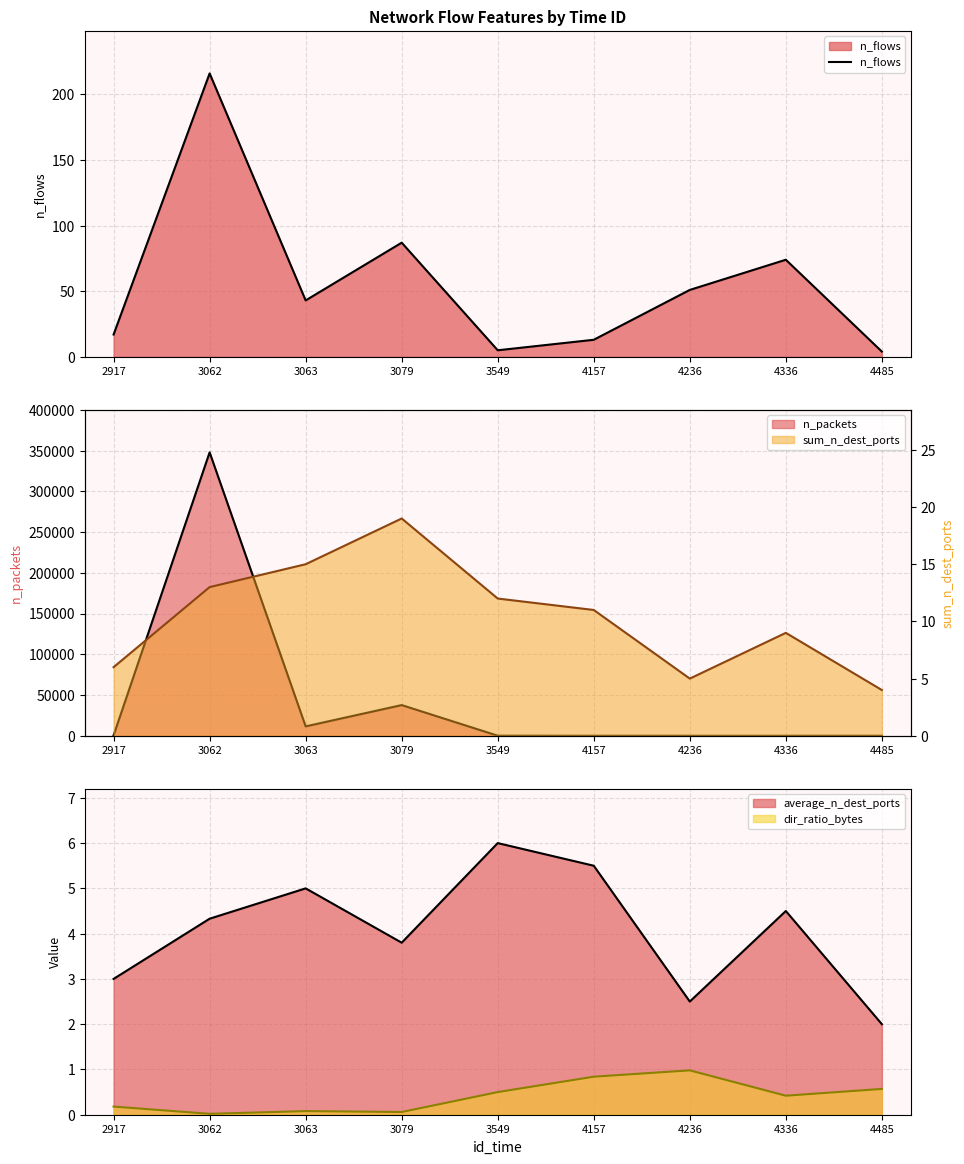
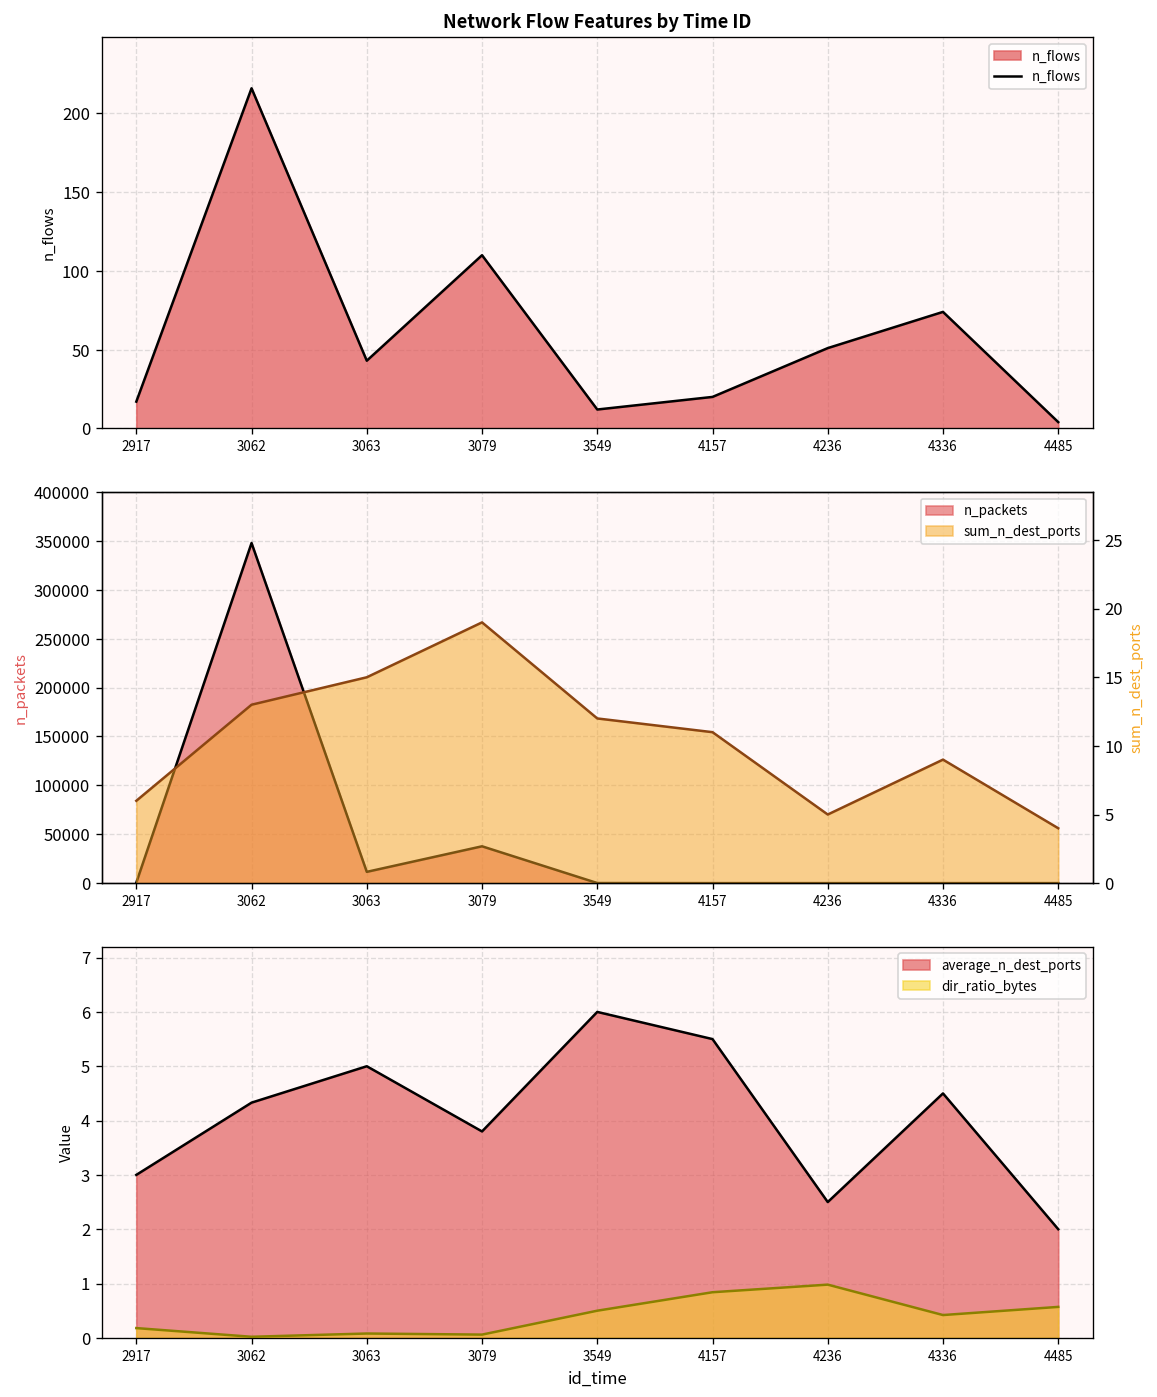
  {
    "Network Flow Features by Time ID": {
      "2917": 17,
      "3062": 216,
      "3063": 43,
-     "3079": 87,
-     "3549": 5,
-     "4157": 13,
+     "3079": 110,
+     "3549": 12,
+     "4157": 20,
      "4236": 51,
      "4336": 74,
      "4485": 4
    }
  }
